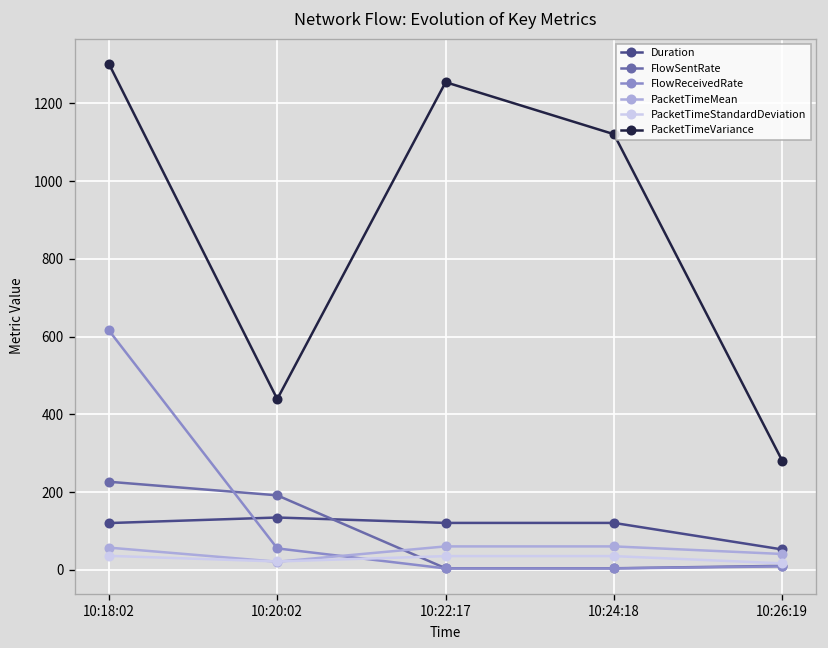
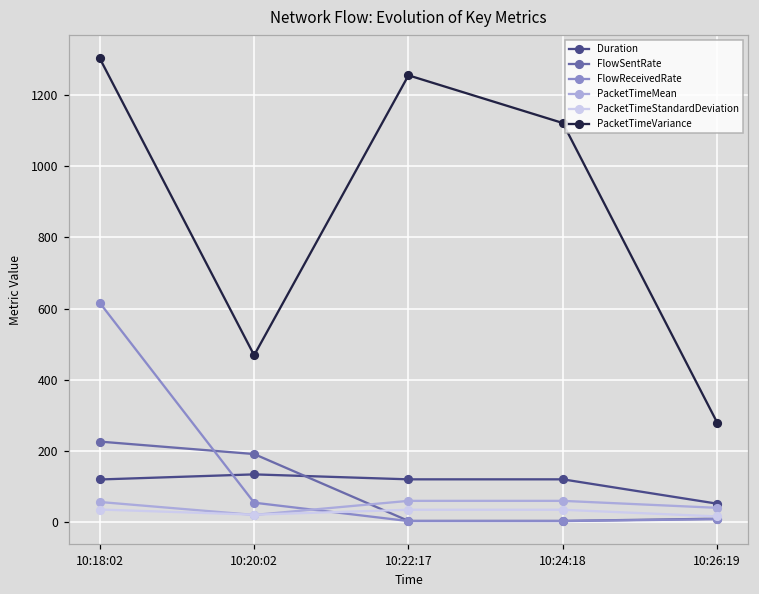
  {
    "PacketTimeVariance": {
      "10:18:02": 1300,
-     "10:20:02": 440,
+     "10:20:02": 470,
      "10:22:17": 1250,
      "10:24:18": 1120,
      "10:26:19": 280
    }
  }
